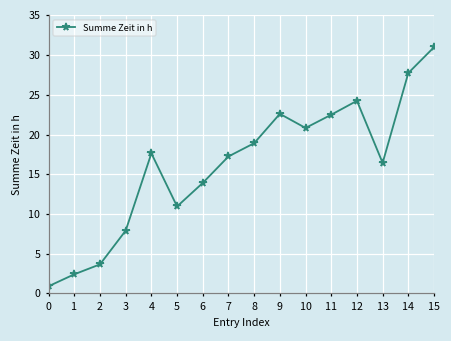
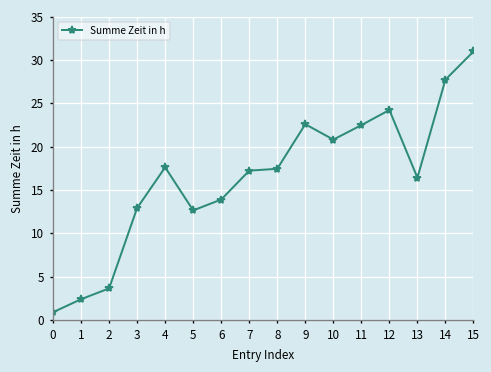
  {
    "0": 1,
    "1": 2,
    "2": 4,
-   "3": 8,
+   "3": 13,
    "4": 18,
-   "5": 11,
+   "5": 13,
    "6": 14,
    "7": 17,
-   "8": 19,
+   "8": 17,
    "9": 23,
    "10": 21,
    "11": 23,
    "12": 24,
    "13": 16,
    "14": 28,
    "15": 31
  }
